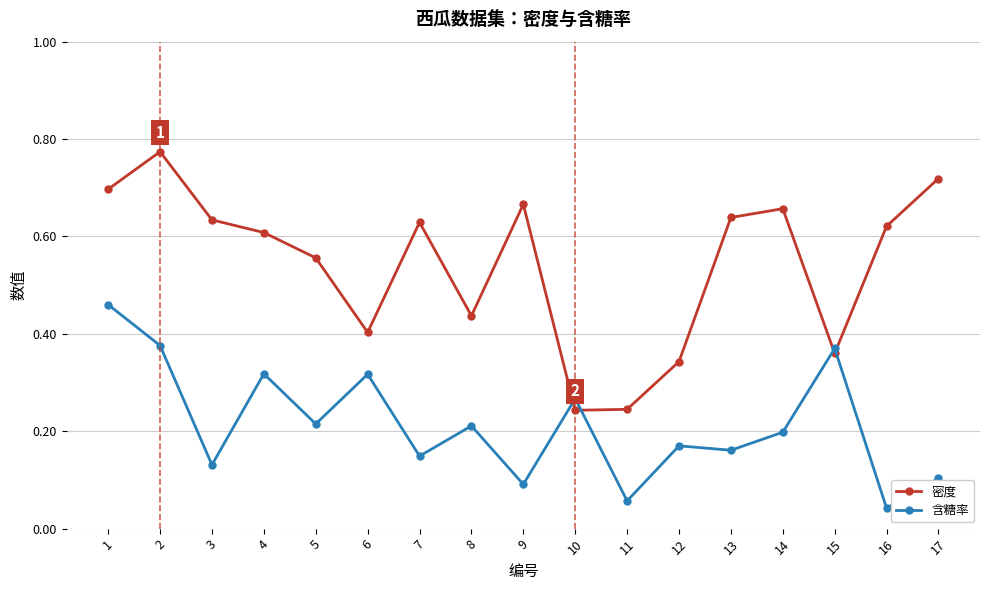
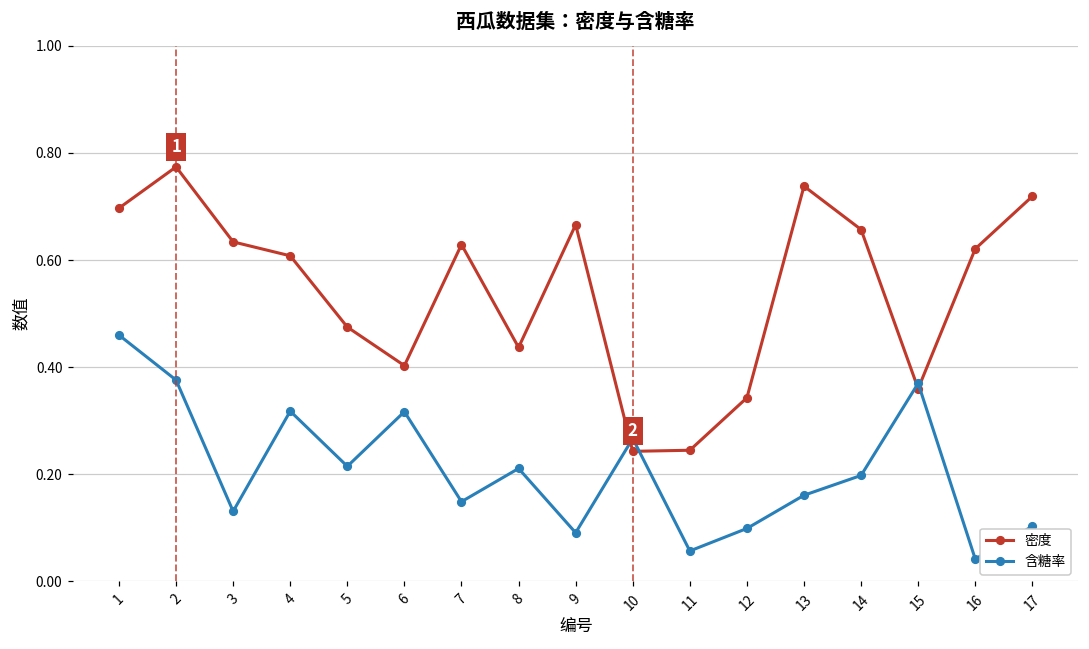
  {
    "密度": {
      "1": 0.70,
      "3": 0.63,
      "4": 0.61,
-     "5": 0.56,
+     "5": 0.48,
      "6": 0.40,
      "7": 0.63,
      "8": 0.44,
      "9": 0.67,
      "10": 0.24,
      "11": 0.25,
      "12": 0.34,
-     "13": 0.64,
+     "13": 0.74,
      "14": 0.66,
      "15": 0.36,
      "16": 0.62,
      "17": 0.72
    },
    "含糖率": {
      "1": 0.46,
      "2": 0.38,
      "3": 0.13,
      "4": 0.32,
      "5": 0.22,
      "6": 0.32,
      "7": 0.15,
      "8": 0.21,
      "9": 0.09,
      "11": 0.06,
-     "12": 0.17,
+     "12": 0.10,
      "13": 0.16,
      "14": 0.20,
      "15": 0.37,
      "16": 0.04,
      "17": 0.10
    }
  }
